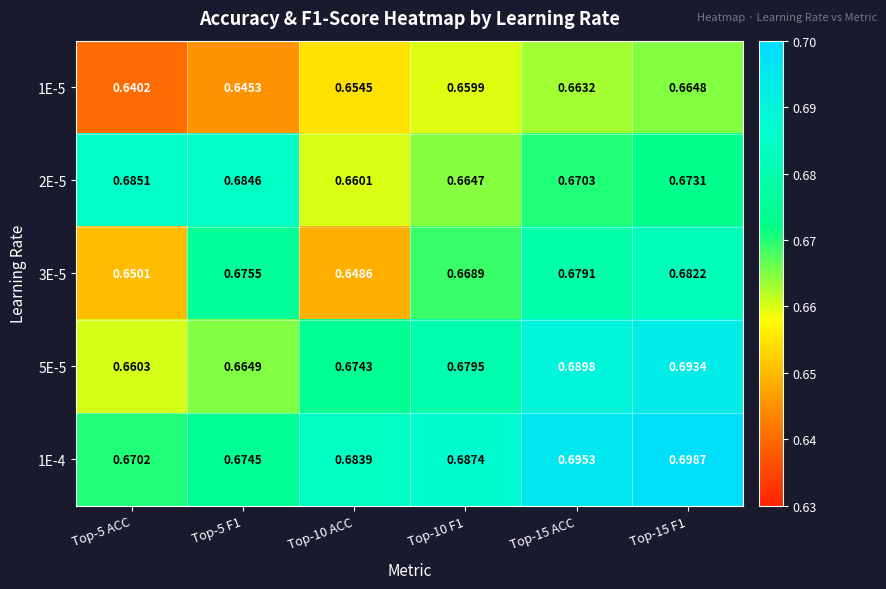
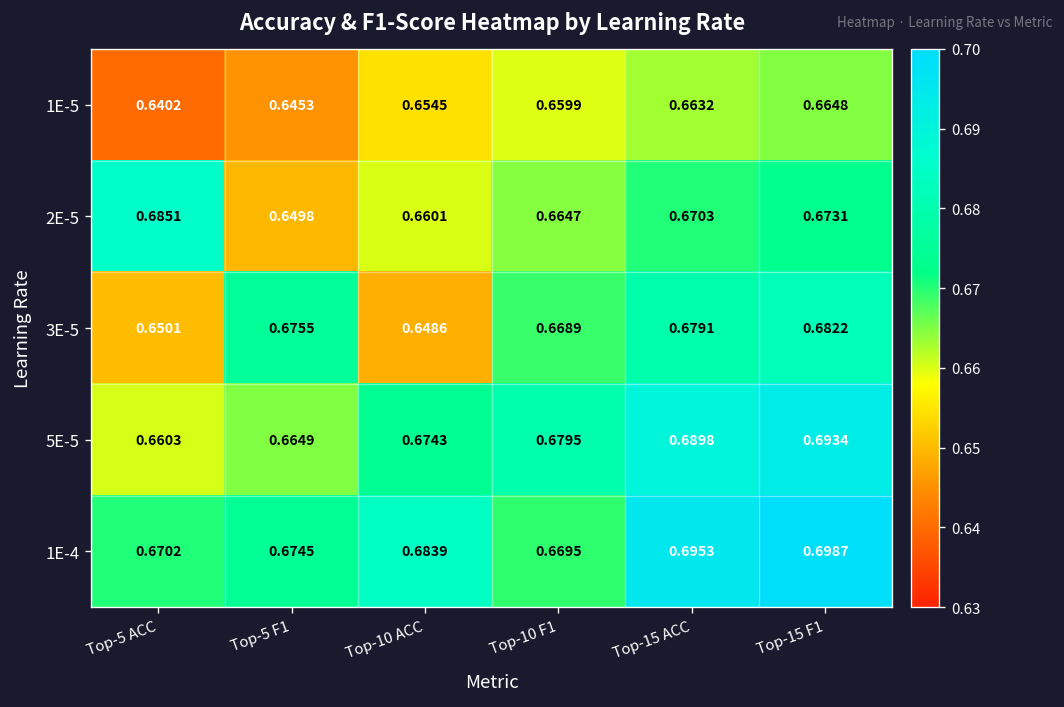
  {
    "1E-5": {
      "Top-5 ACC": 0.6402,
      "Top-5 F1": 0.6453,
      "Top-10 ACC": 0.6545,
      "Top-10 F1": 0.6599,
      "Top-15 ACC": 0.6632,
      "Top-15 F1": 0.6648
    },
    "2E-5": {
      "Top-5 ACC": 0.6851,
-     "Top-5 F1": 0.6846,
+     "Top-5 F1": 0.6498,
      "Top-10 ACC": 0.6601,
      "Top-10 F1": 0.6647,
      "Top-15 ACC": 0.6703,
      "Top-15 F1": 0.6731
    },
    "3E-5": {
      "Top-5 ACC": 0.6501,
      "Top-5 F1": 0.6755,
      "Top-10 ACC": 0.6486,
      "Top-10 F1": 0.6689,
      "Top-15 ACC": 0.6791,
      "Top-15 F1": 0.6822
    },
    "5E-5": {
      "Top-5 ACC": 0.6603,
      "Top-5 F1": 0.6649,
      "Top-10 ACC": 0.6743,
      "Top-10 F1": 0.6795,
      "Top-15 ACC": 0.6898,
      "Top-15 F1": 0.6934
    },
    "1E-4": {
      "Top-5 ACC": 0.6702,
      "Top-5 F1": 0.6745,
      "Top-10 ACC": 0.6839,
-     "Top-10 F1": 0.6874,
+     "Top-10 F1": 0.6695,
      "Top-15 ACC": 0.6953,
      "Top-15 F1": 0.6987
    }
  }
